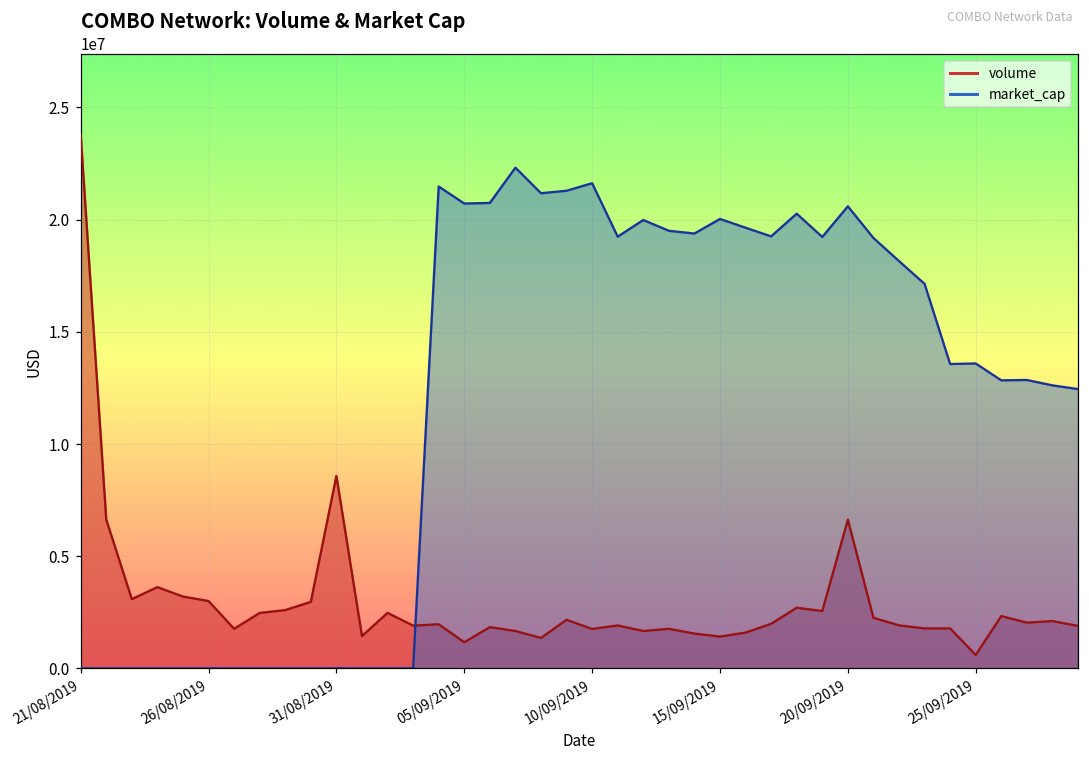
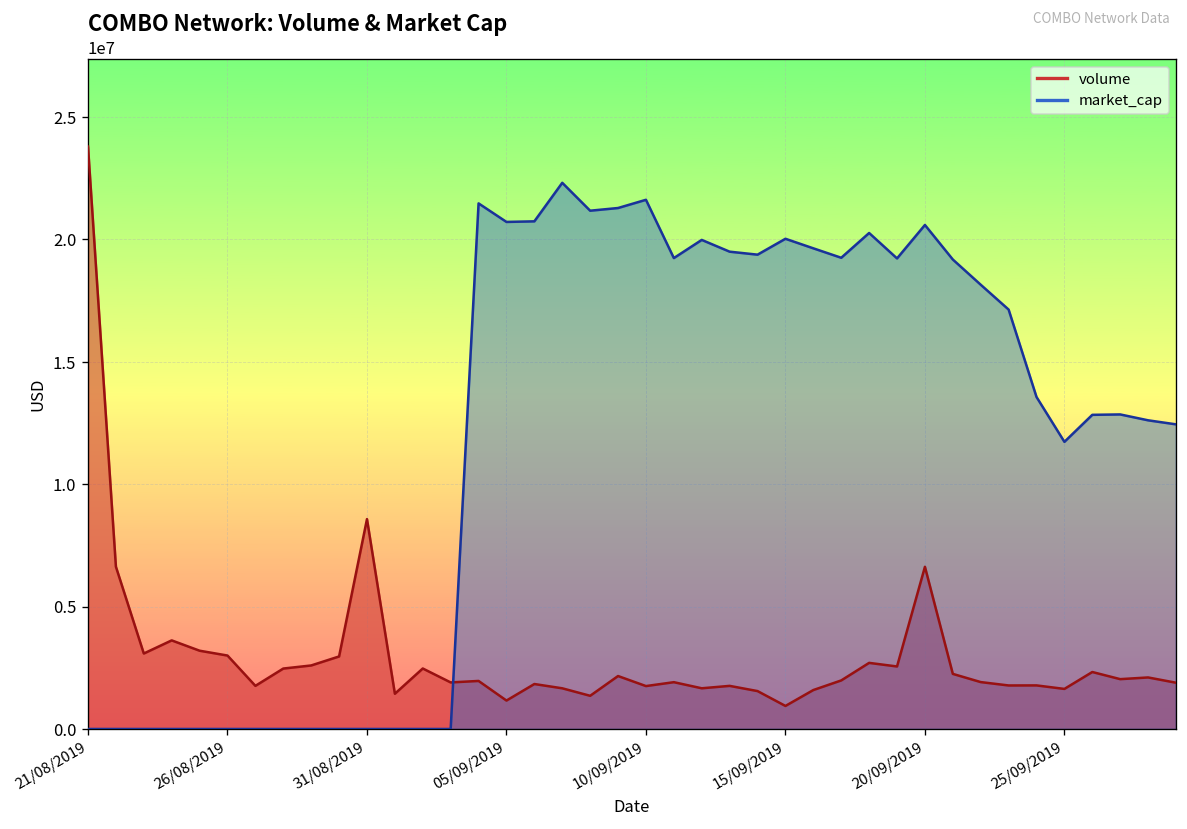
  {
    "volume": {
      "21/08/2019": 23800000,
      "26/08/2019": 3000000,
      "31/08/2019": 8600000,
      "05/09/2019": 1200000,
      "10/09/2019": 1800000,
-     "15/09/2019": 1400000,
+     "15/09/2019": 900000,
      "20/09/2019": 6600000,
-     "25/09/2019": 600000
+     "25/09/2019": 1600000
    },
    "market_cap": {
      "21/08/2019": 0,
      "26/08/2019": 0,
      "31/08/2019": 0,
      "05/09/2019": 20700000,
      "10/09/2019": 21600000,
      "15/09/2019": 20000000,
      "20/09/2019": 20600000,
-     "25/09/2019": 13600000
+     "25/09/2019": 11700000
    }
  }
